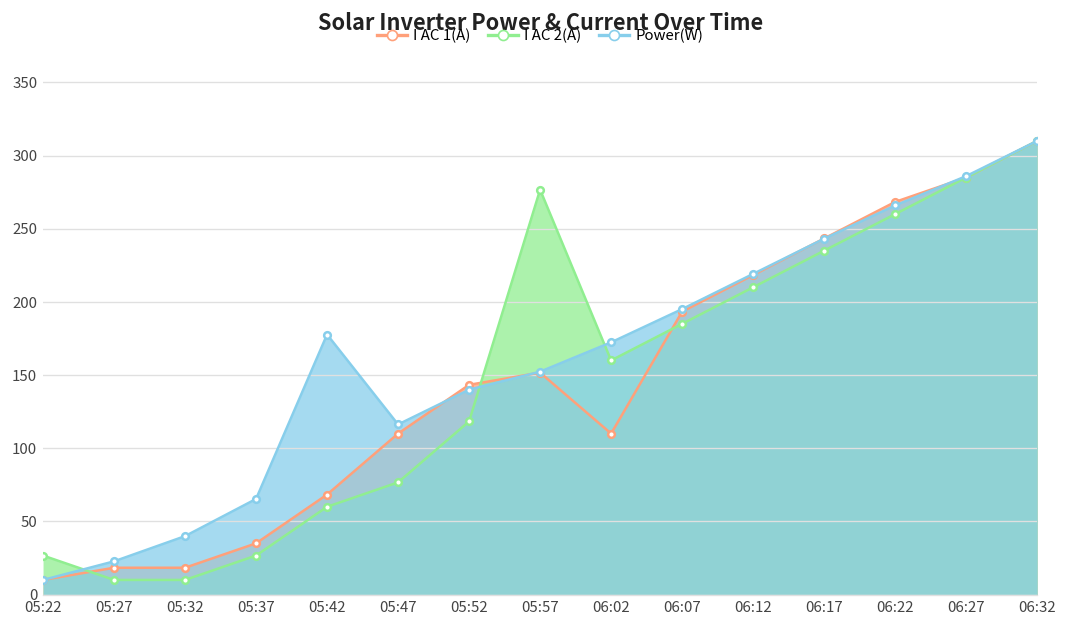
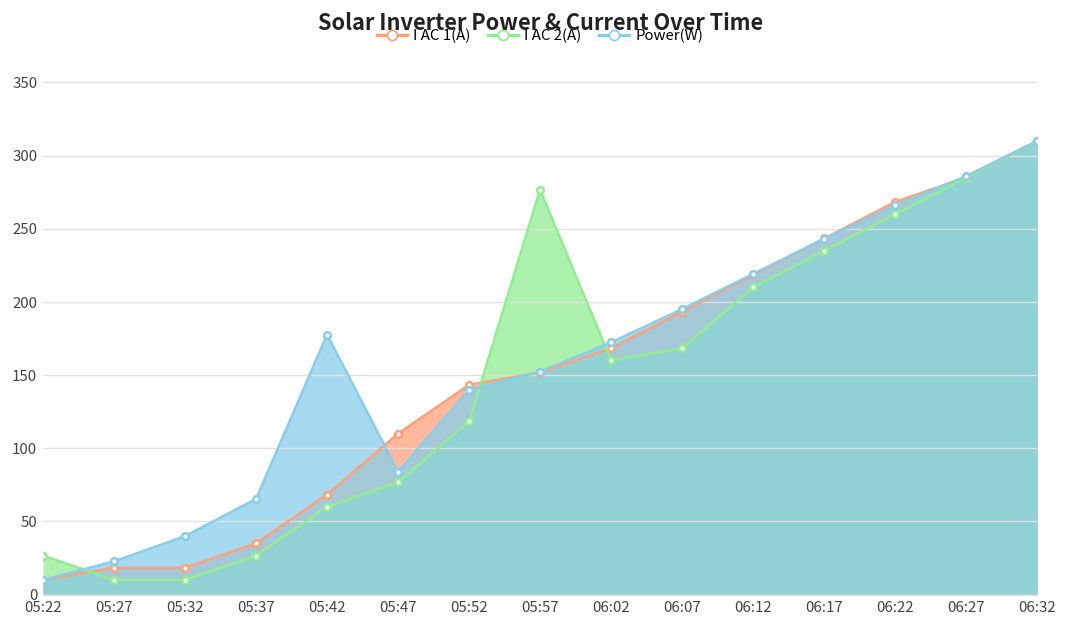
  {
    "I AC 1(A)": {
      "05:27": 18,
      "05:32": 18,
      "05:37": 35,
      "05:42": 68,
      "05:47": 110,
      "05:52": 143,
-     "06:02": 110,
+     "06:02": 168,
      "06:22": 268
    },
    "I AC 2(A)": {
      "05:22": 27,
      "05:27": 10,
      "05:32": 10,
      "05:37": 27,
      "05:42": 60,
      "05:47": 77,
      "05:52": 118,
      "05:57": 277,
      "06:02": 160,
-     "06:07": 185,
+     "06:07": 168,
      "06:12": 210,
      "06:17": 235,
      "06:22": 260
    },
    "Power(W)": {
      "05:27": 23,
      "05:32": 40,
      "05:37": 65,
      "05:42": 178,
-     "05:47": 116,
+     "05:47": 84,
      "05:52": 140,
      "06:02": 172,
      "06:22": 266
    }
  }
